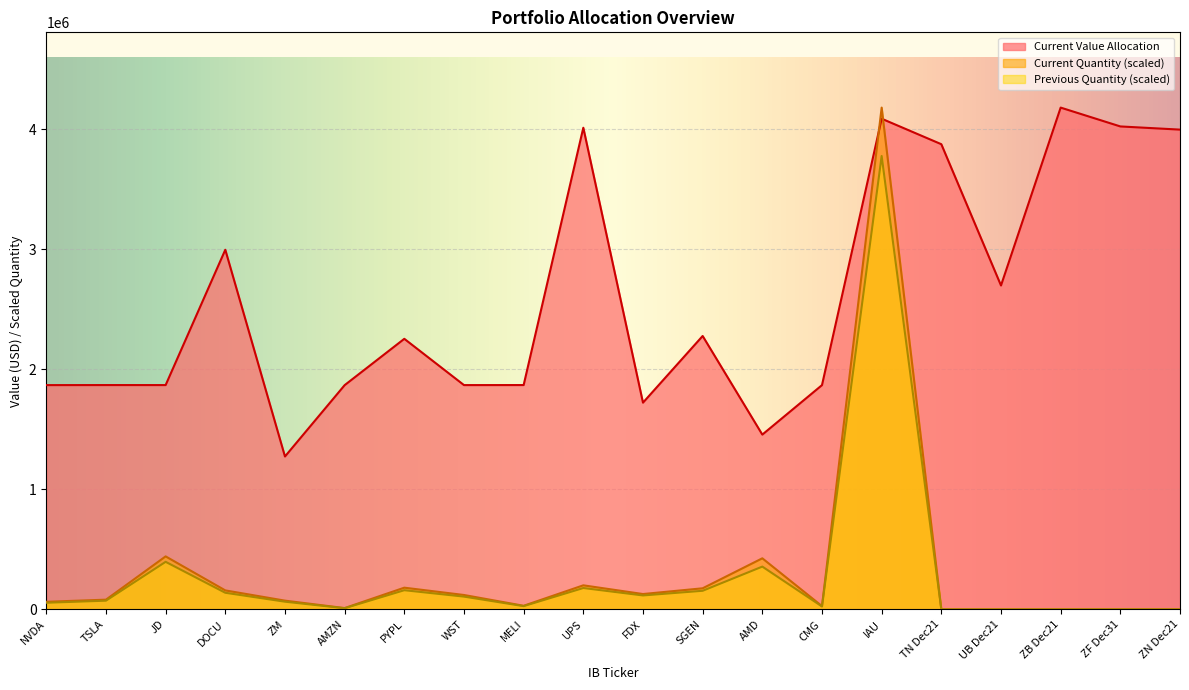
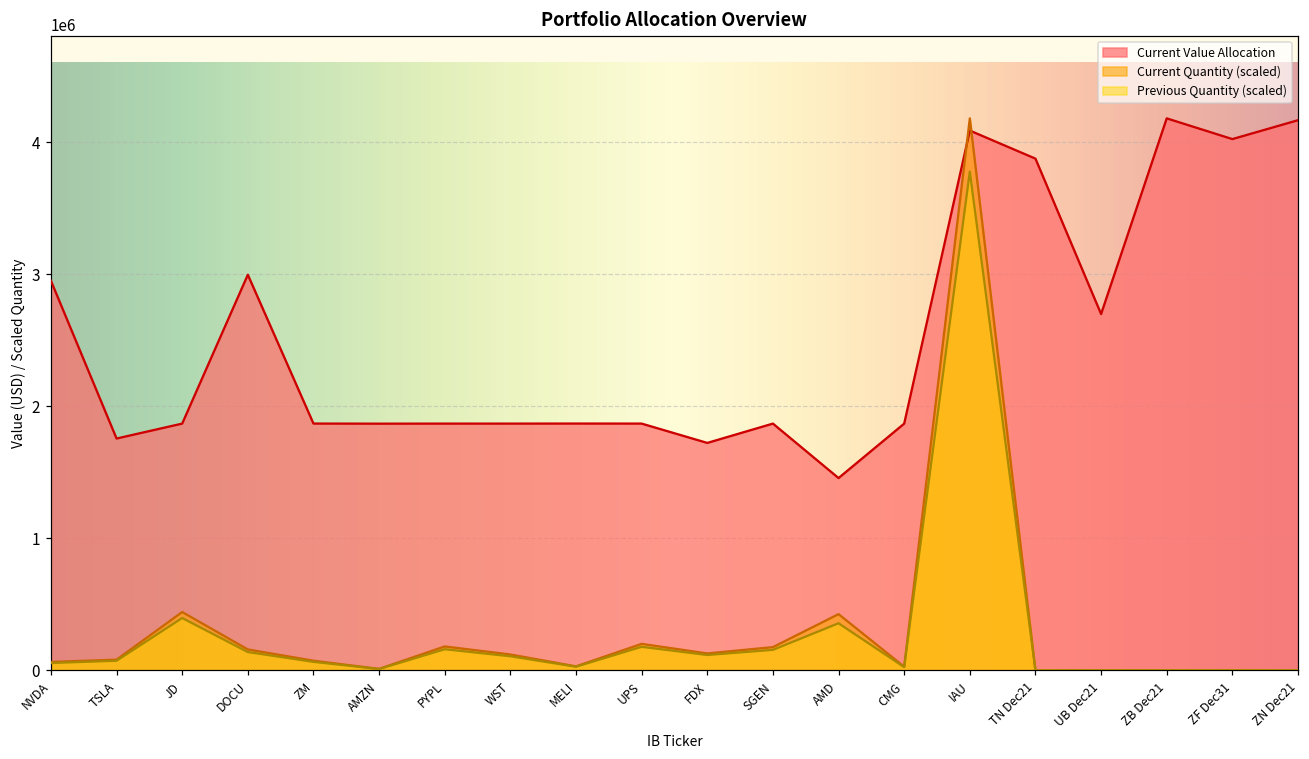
  {
    "Current Value Allocation": {
-     "NVDA": 1870000,
-     "TSLA": 1870000,
+     "NVDA": 2950000,
+     "TSLA": 1760000,
      "JD": 1870000,
      "DOCU": 3000000,
-     "ZM": 1270000,
+     "ZM": 1870000,
      "AMZN": 1870000,
-     "PYPL": 2250000,
+     "PYPL": 1870000,
      "WST": 1870000,
      "MELI": 1870000,
-     "UPS": 4010000,
+     "UPS": 1870000,
      "FDX": 1720000,
-     "SGEN": 2280000,
+     "SGEN": 1870000,
      "AMD": 1460000,
      "CMG": 1870000,
      "IAU": 4090000,
      "TN Dec21": 3880000,
      "UB Dec21": 2700000,
      "ZB Dec21": 4180000,
      "ZF Dec31": 4020000,
-     "ZN Dec21": 4000000
+     "ZN Dec21": 4170000
    }
  }
